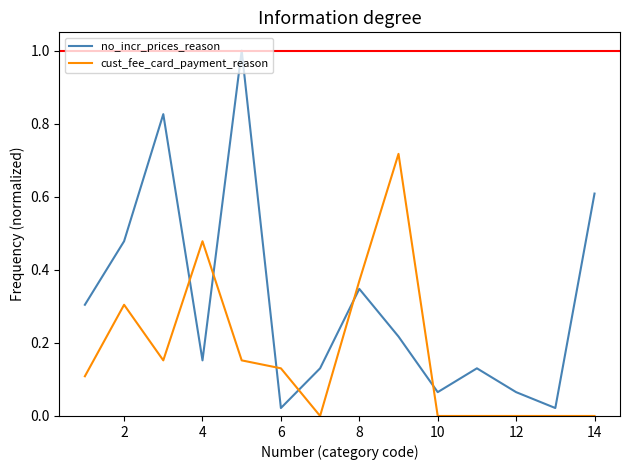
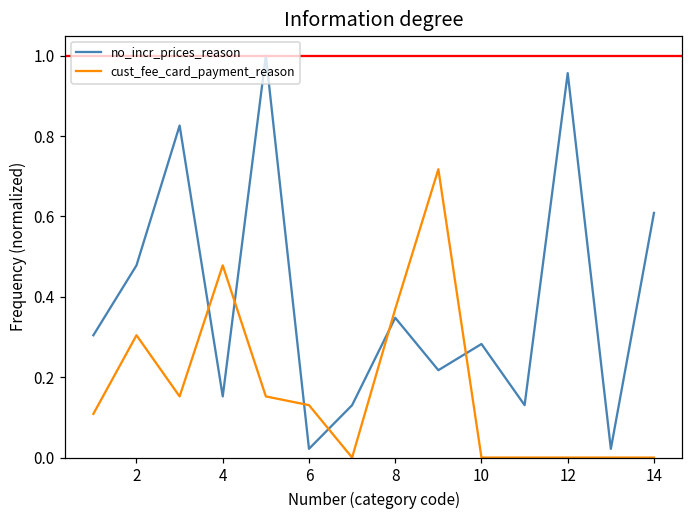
  {
    "no_incr_prices_reason": {
      "2": 0.48,
      "4": 0.15,
      "6": 0.02,
      "8": 0.35,
-     "10": 0.07,
-     "12": 0.07,
+     "10": 0.28,
+     "12": 0.96,
      "14": 0.61
    },
    "cust_fee_card_payment_reason": {
      "2": 0.30,
      "4": 0.48,
      "6": 0.13,
      "8": 0.37,
      "10": 0.00,
      "12": 0.00,
      "14": 0.00
    }
  }
